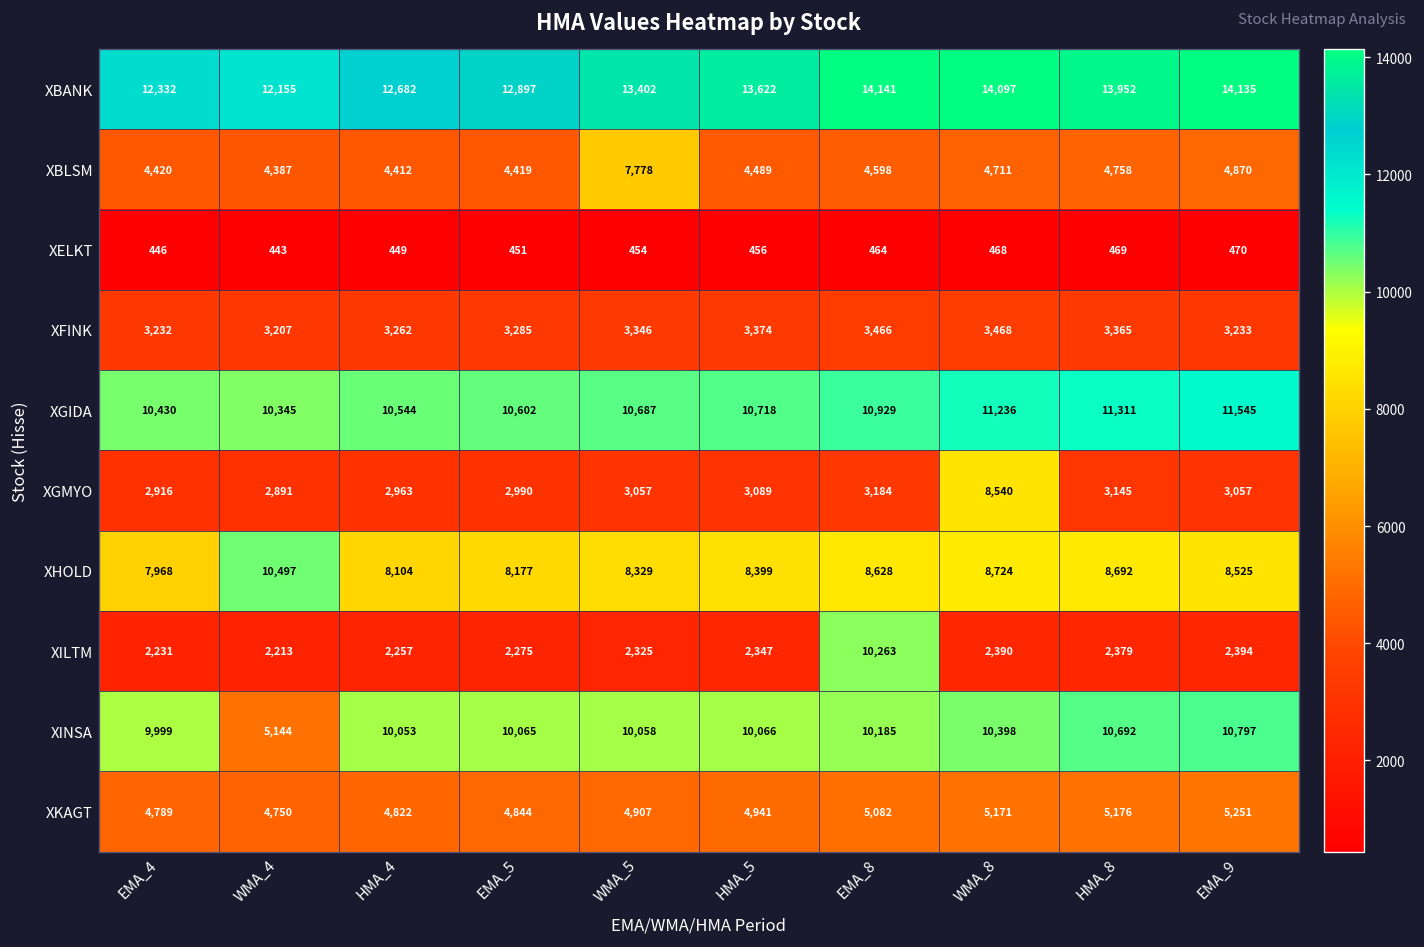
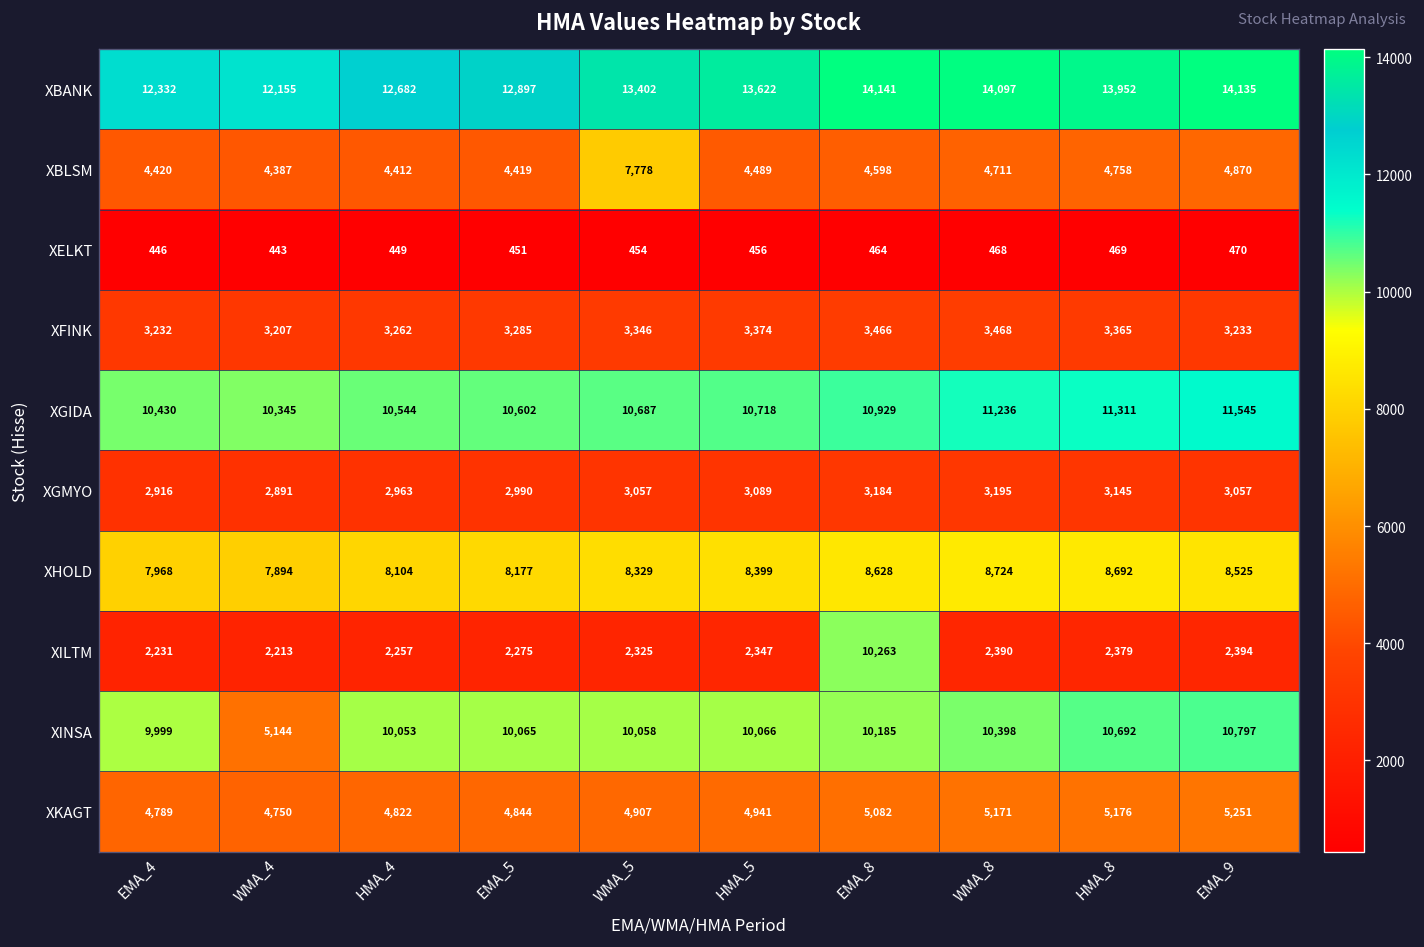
  {
    "XBANK": {
      "EMA_4": "12,332",
      "WMA_4": "12,155",
      "HMA_4": "12,682",
      "EMA_5": "12,897",
      "WMA_5": "13,402",
      "HMA_5": "13,622",
      "EMA_8": "14,141",
      "WMA_8": "14,097",
      "HMA_8": "13,952",
      "EMA_9": "14,135"
    },
    "XBLSM": {
      "EMA_4": "4,420",
      "WMA_4": "4,387",
      "HMA_4": "4,412",
      "EMA_5": "4,419",
      "WMA_5": "7,778",
      "HMA_5": "4,489",
      "EMA_8": "4,598",
      "WMA_8": "4,711",
      "HMA_8": "4,758",
      "EMA_9": "4,870"
    },
    "XELKT": {
      "EMA_4": "446",
      "WMA_4": "443",
      "HMA_4": "449",
      "EMA_5": "451",
      "WMA_5": "454",
      "HMA_5": "456",
      "EMA_8": "464",
      "WMA_8": "468",
      "HMA_8": "469",
      "EMA_9": "470"
    },
    "XFINK": {
      "EMA_4": "3,232",
      "WMA_4": "3,207",
      "HMA_4": "3,262",
      "EMA_5": "3,285",
      "WMA_5": "3,346",
      "HMA_5": "3,374",
      "EMA_8": "3,466",
      "WMA_8": "3,468",
      "HMA_8": "3,365",
      "EMA_9": "3,233"
    },
    "XGIDA": {
      "EMA_4": "10,430",
      "WMA_4": "10,345",
      "HMA_4": "10,544",
      "EMA_5": "10,602",
      "WMA_5": "10,687",
      "HMA_5": "10,718",
      "EMA_8": "10,929",
      "WMA_8": "11,236",
      "HMA_8": "11,311",
      "EMA_9": "11,545"
    },
    "XGMYO": {
      "EMA_4": "2,916",
      "WMA_4": "2,891",
      "HMA_4": "2,963",
      "EMA_5": "2,990",
      "WMA_5": "3,057",
      "HMA_5": "3,089",
      "EMA_8": "3,184",
-     "WMA_8": "8,540",
+     "WMA_8": "3,195",
      "HMA_8": "3,145",
      "EMA_9": "3,057"
    },
    "XHOLD": {
      "EMA_4": "7,968",
-     "WMA_4": "10,497",
+     "WMA_4": "7,894",
      "HMA_4": "8,104",
      "EMA_5": "8,177",
      "WMA_5": "8,329",
      "HMA_5": "8,399",
      "EMA_8": "8,628",
      "WMA_8": "8,724",
      "HMA_8": "8,692",
      "EMA_9": "8,525"
    },
    "XILTM": {
      "EMA_4": "2,231",
      "WMA_4": "2,213",
      "HMA_4": "2,257",
      "EMA_5": "2,275",
      "WMA_5": "2,325",
      "HMA_5": "2,347",
      "EMA_8": "10,263",
      "WMA_8": "2,390",
      "HMA_8": "2,379",
      "EMA_9": "2,394"
    },
    "XINSA": {
      "EMA_4": "9,999",
      "WMA_4": "5,144",
      "HMA_4": "10,053",
      "EMA_5": "10,065",
      "WMA_5": "10,058",
      "HMA_5": "10,066",
      "EMA_8": "10,185",
      "WMA_8": "10,398",
      "HMA_8": "10,692",
      "EMA_9": "10,797"
    },
    "XKAGT": {
      "EMA_4": "4,789",
      "WMA_4": "4,750",
      "HMA_4": "4,822",
      "EMA_5": "4,844",
      "WMA_5": "4,907",
      "HMA_5": "4,941",
      "EMA_8": "5,082",
      "WMA_8": "5,171",
      "HMA_8": "5,176",
      "EMA_9": "5,251"
    }
  }
